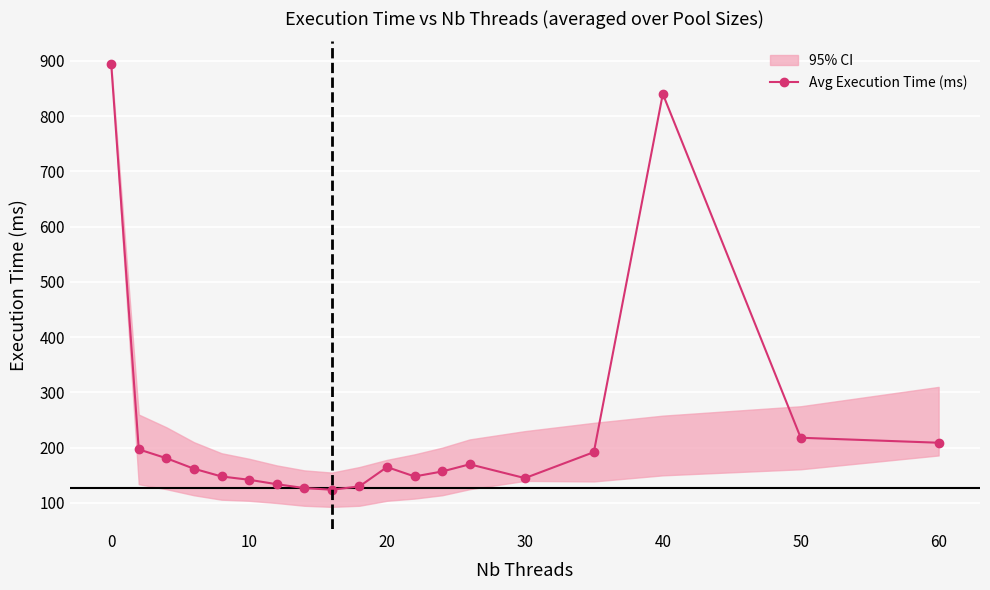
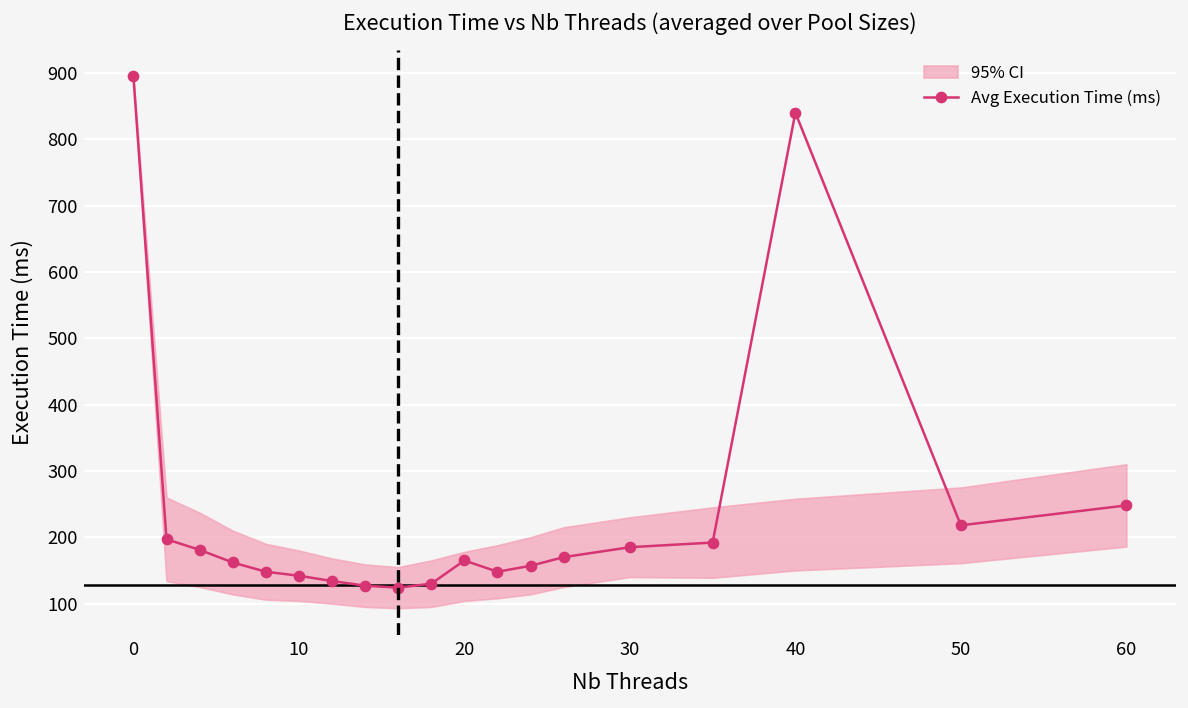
  {
    "Avg Execution Time (ms)": {
      "10": 140,
      "20": 170,
-     "30": 150,
+     "30": 190,
      "40": 840,
      "50": 220,
-     "60": 210
+     "60": 250
    }
  }
